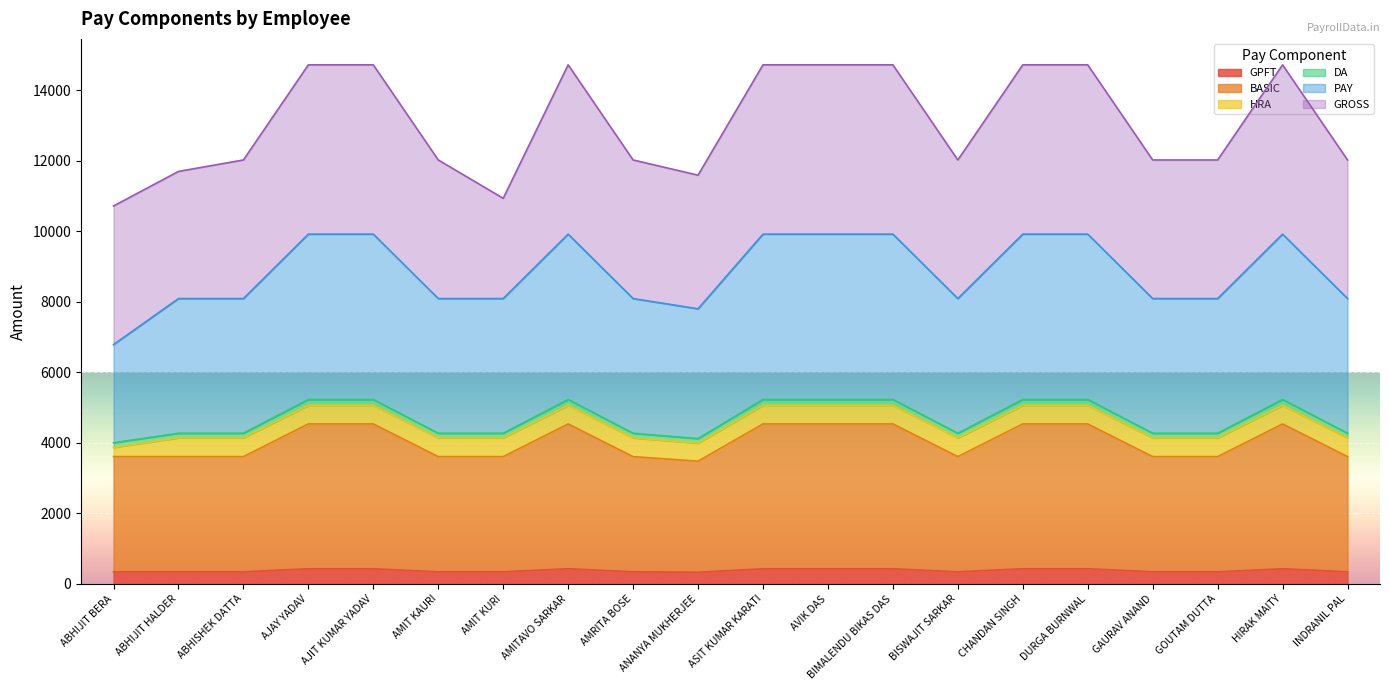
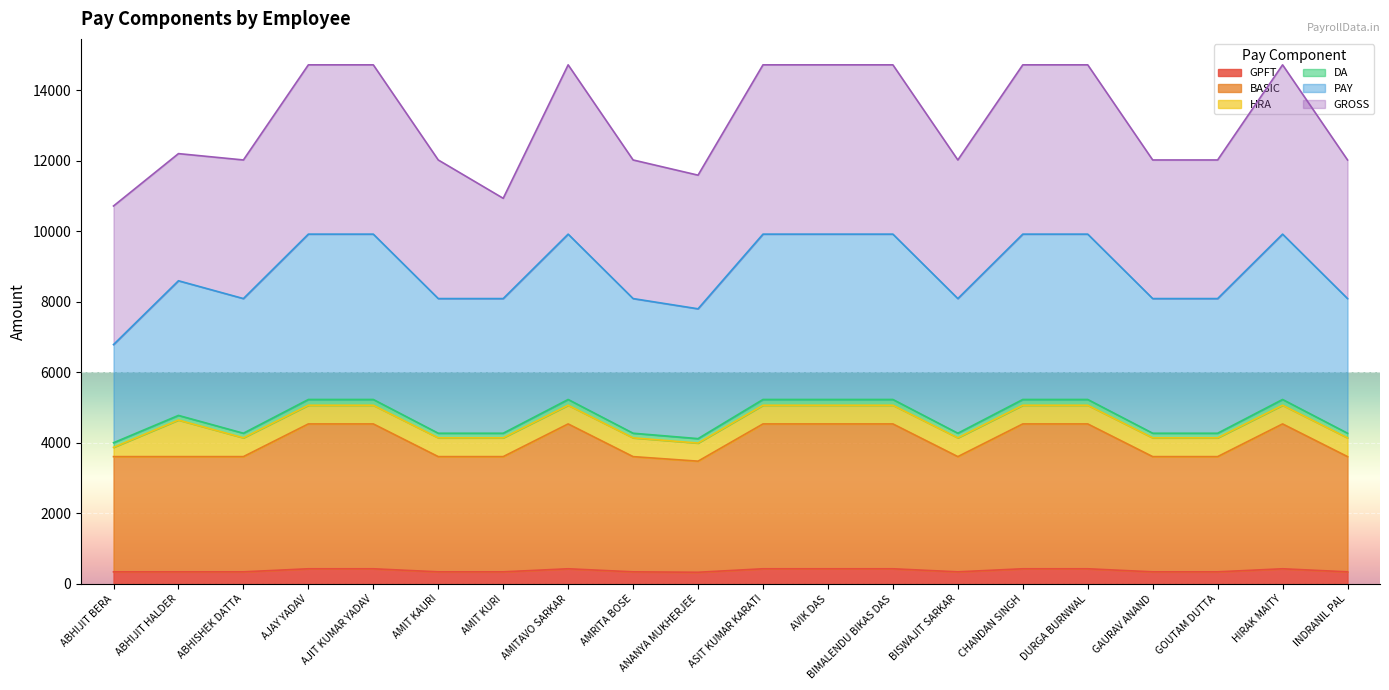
  {
    "HRA": {
      "ABHIJIT BERA": 300,
-     "ABHIJIT HALDER": 500,
+     "ABHIJIT HALDER": 1000,
      "ABHISHEK DATTA": 500,
      "AJAY YADAV": 500,
      "AJIT KUMAR YADAV": 500,
      "AMIT KAURI": 500,
      "AMIT KURI": 500,
      "AMITAVO SARKAR": 500,
      "AMRITA BOSE": 500,
      "ANANYA MUKHERJEE": 500,
      "ASIT KUMAR KARATI": 500,
      "AVIK DAS": 500,
      "BIMALENDU BIKAS DAS": 500,
      "BISWAJIT SARKAR": 500,
      "CHANDAN SINGH": 500,
      "DURGA BURNWAL": 500,
      "GAURAV ANAND": 500,
      "GOUTAM DUTTA": 500,
      "HIRAK MAITY": 500,
      "INDRANIL PAL": 500
    },
    "DA": {
      "ABHIJIT BERA": 100,
      "ABHIJIT HALDER": 100,
      "ABHISHEK DATTA": 100,
      "AJAY YADAV": 200,
      "AJIT KUMAR YADAV": 200,
      "AMIT KAURI": 100,
      "AMIT KURI": 100,
      "AMITAVO SARKAR": 200,
      "AMRITA BOSE": 100,
      "ANANYA MUKHERJEE": 100,
      "ASIT KUMAR KARATI": 200,
      "AVIK DAS": 200,
      "BIMALENDU BIKAS DAS": 200,
      "BISWAJIT SARKAR": 100,
      "CHANDAN SINGH": 200,
      "DURGA BURNWAL": 200,
      "GAURAV ANAND": 100,
      "GOUTAM DUTTA": 100,
      "HIRAK MAITY": 200,
      "INDRANIL PAL": 100
    },
    "PAY": {
      "ABHIJIT BERA": 2800,
      "ABHIJIT HALDER": 3800,
      "ABHISHEK DATTA": 3800,
      "AJAY YADAV": 4700,
      "AJIT KUMAR YADAV": 4700,
      "AMIT KAURI": 3800,
      "AMIT KURI": 3800,
      "AMITAVO SARKAR": 4700,
      "AMRITA BOSE": 3800,
      "ANANYA MUKHERJEE": 3700,
      "ASIT KUMAR KARATI": 4700,
      "AVIK DAS": 4700,
      "BIMALENDU BIKAS DAS": 4700,
      "BISWAJIT SARKAR": 3800,
      "CHANDAN SINGH": 4700,
      "DURGA BURNWAL": 4700,
      "GAURAV ANAND": 3800,
      "GOUTAM DUTTA": 3800,
      "HIRAK MAITY": 4700,
      "INDRANIL PAL": 3800
    },
    "GROSS": {
      "ABHIJIT BERA": 3900,
      "ABHIJIT HALDER": 3600,
      "ABHISHEK DATTA": 3900,
      "AJAY YADAV": 4800,
      "AJIT KUMAR YADAV": 4800,
      "AMIT KAURI": 3900,
      "AMIT KURI": 2800,
      "AMITAVO SARKAR": 4800,
      "AMRITA BOSE": 3900,
      "ANANYA MUKHERJEE": 3800,
      "ASIT KUMAR KARATI": 4800,
      "AVIK DAS": 4800,
      "BIMALENDU BIKAS DAS": 4800,
      "BISWAJIT SARKAR": 3900,
      "CHANDAN SINGH": 4800,
      "DURGA BURNWAL": 4800,
      "GAURAV ANAND": 3900,
      "GOUTAM DUTTA": 3900,
      "INDRANIL PAL": 3900
    }
  }
